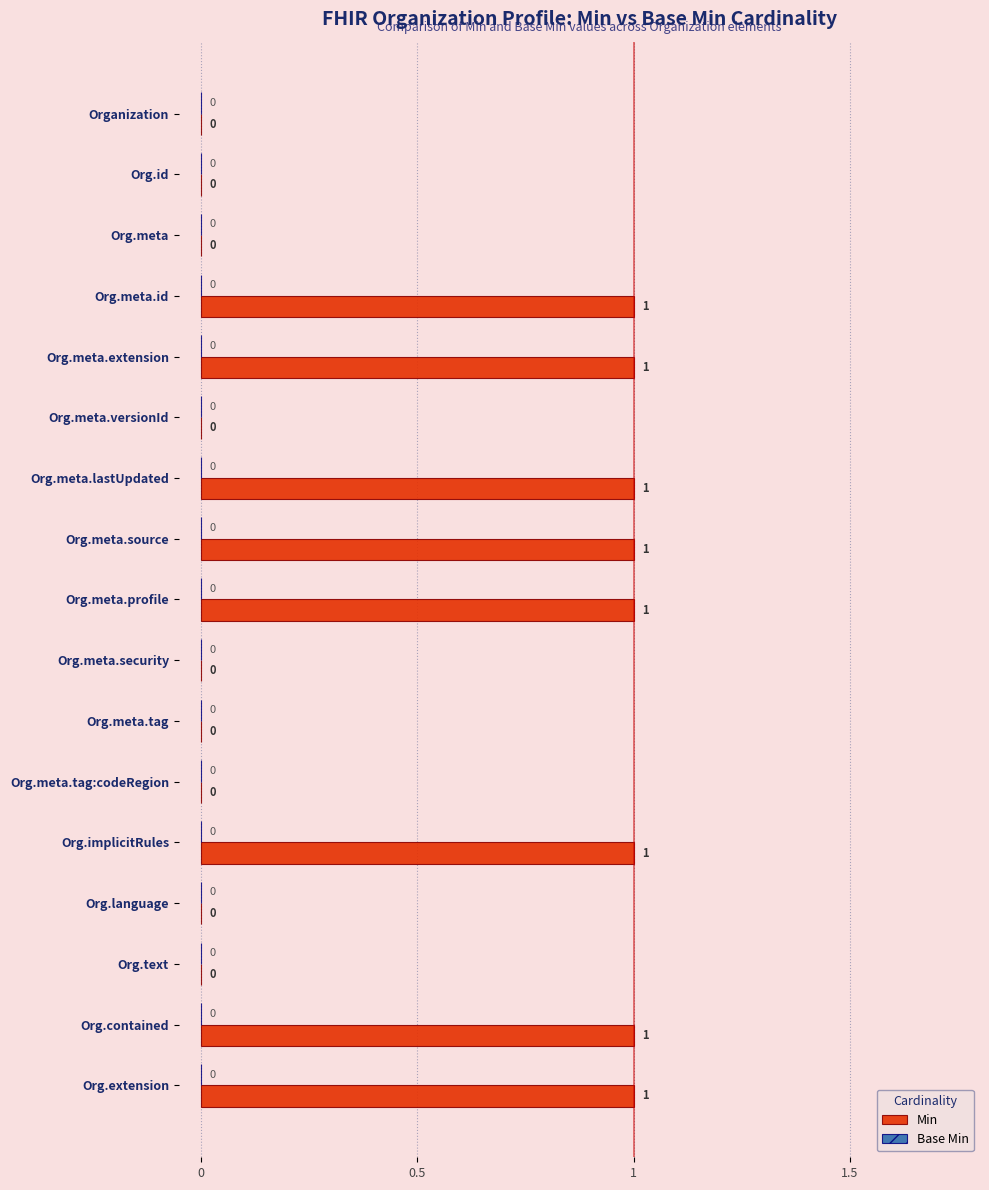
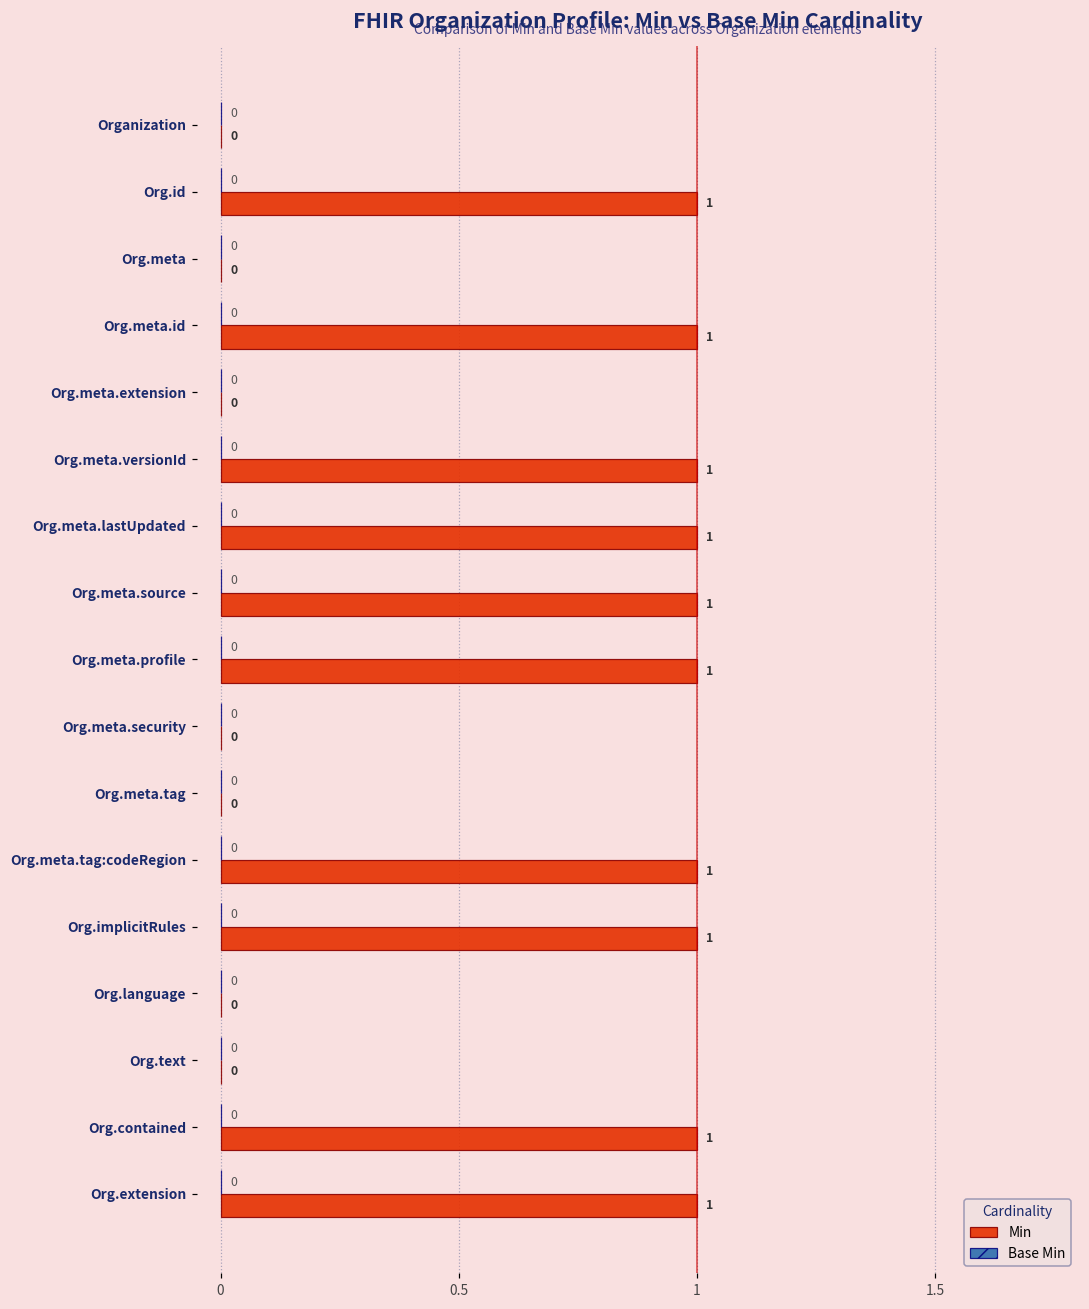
  {
    "Min": {
      "Organization": 0,
-     "Org.id": 0,
+     "Org.id": 1,
      "Org.meta": 0,
      "Org.meta.id": 1,
-     "Org.meta.extension": 1,
-     "Org.meta.versionId": 0,
+     "Org.meta.extension": 0,
+     "Org.meta.versionId": 1,
      "Org.meta.lastUpdated": 1,
      "Org.meta.source": 1,
      "Org.meta.profile": 1,
      "Org.meta.security": 0,
      "Org.meta.tag": 0,
-     "Org.meta.tag:codeRegion": 0,
+     "Org.meta.tag:codeRegion": 1,
      "Org.implicitRules": 1,
      "Org.language": 0,
      "Org.text": 0,
      "Org.contained": 1,
      "Org.extension": 1
    },
    "Base Min": {
      "Organization": 0,
      "Org.id": 0,
      "Org.meta": 0,
      "Org.meta.id": 0,
      "Org.meta.extension": 0,
      "Org.meta.versionId": 0,
      "Org.meta.lastUpdated": 0,
      "Org.meta.source": 0,
      "Org.meta.profile": 0,
      "Org.meta.security": 0,
      "Org.meta.tag": 0,
      "Org.meta.tag:codeRegion": 0,
      "Org.implicitRules": 0,
      "Org.language": 0,
      "Org.text": 0,
      "Org.contained": 0,
      "Org.extension": 0
    }
  }
